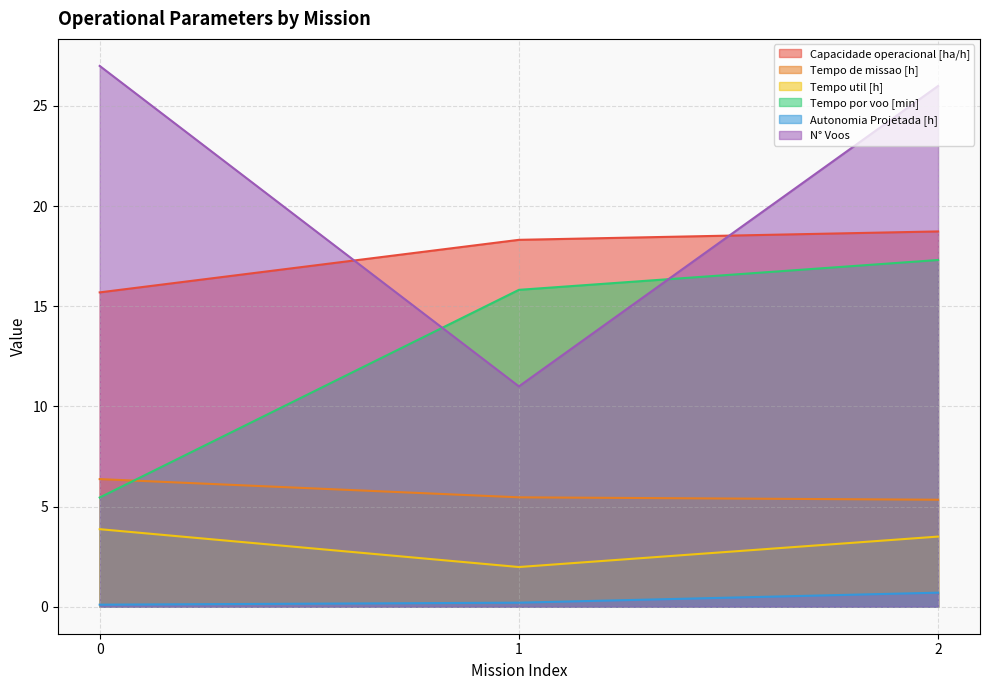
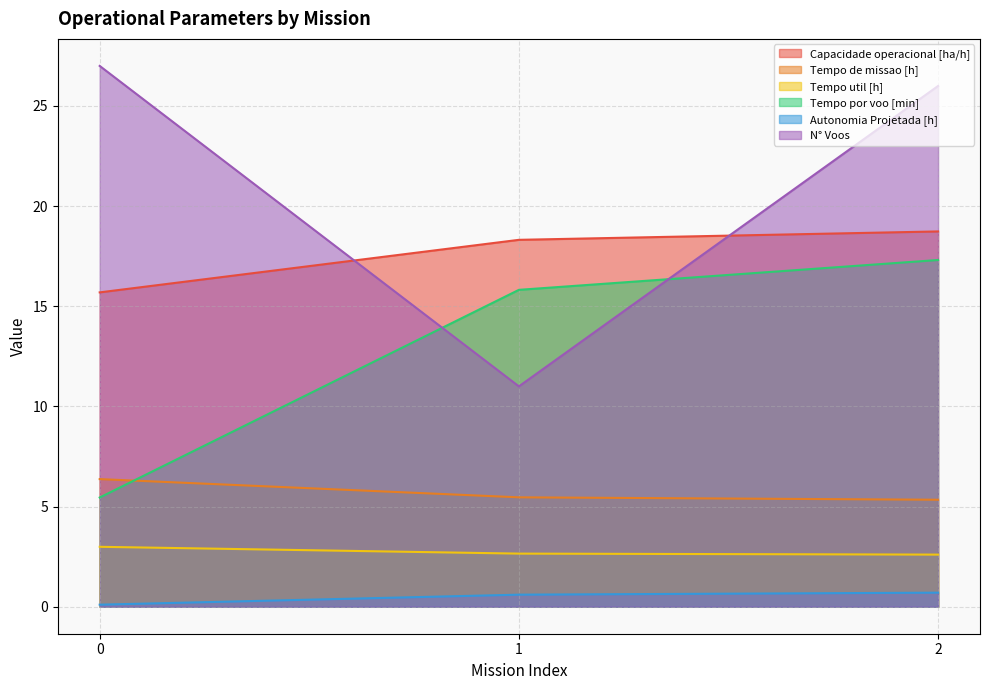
  {
    "Tempo util [h]": {
-     "0": 3.9,
-     "1": 2.0,
-     "2": 3.5
+     "0": 3.0,
+     "1": 2.7,
+     "2": 2.6
    },
    "Tempo por voo [min]": {
      "0": 5.5,
      "1": 15.8,
      "2": 17.3
    },
    "Autonomia Projetada [h]": {
      "0": 0.1,
-     "1": 0.2,
+     "1": 0.6,
      "2": 0.7
    },
    "N° Voos": {
      "0": 27.0,
      "1": 11.0
    }
  }
